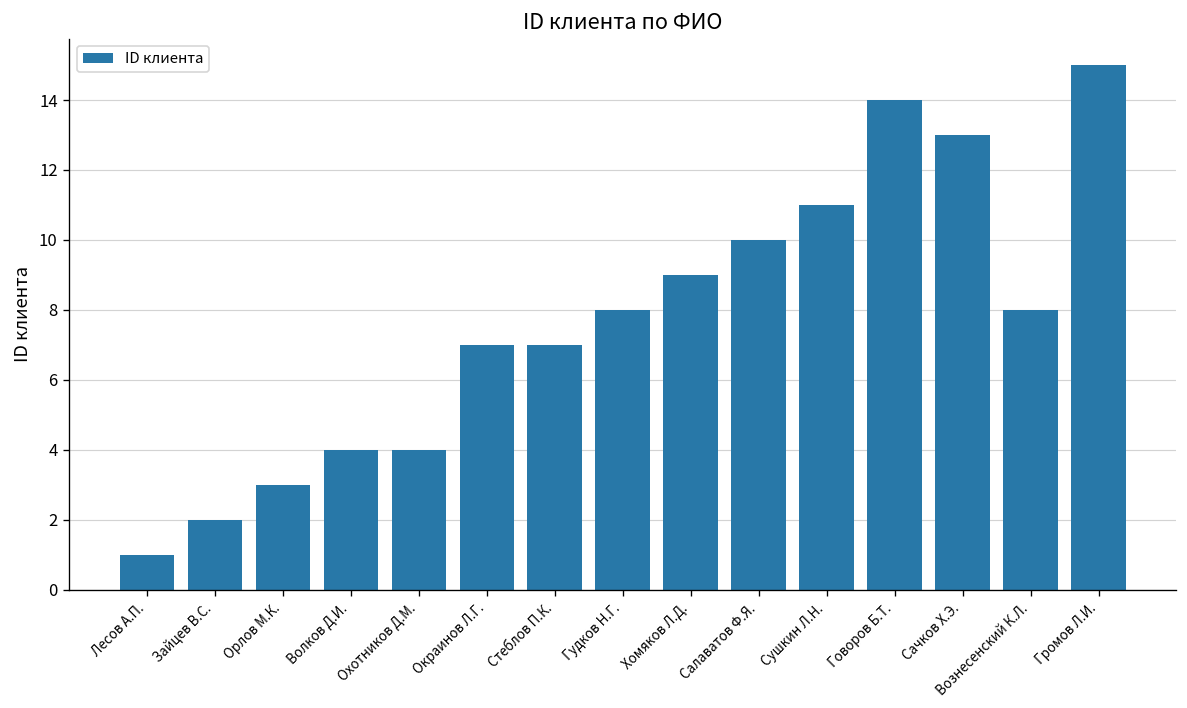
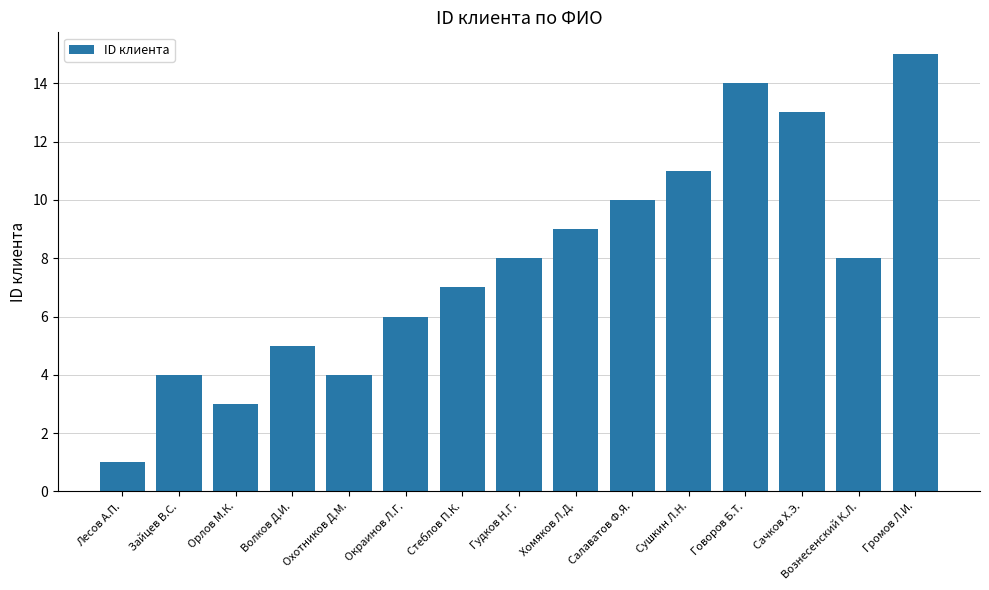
  {
    "Лесов А.П.": 1,
-   "Зайцев В.С.": 2,
+   "Зайцев В.С.": 4,
    "Орлов М.К.": 3,
-   "Волков Д.И.": 4,
+   "Волков Д.И.": 5,
    "Охотников Д.М.": 4,
-   "Окраинов Л.Г.": 7,
+   "Окраинов Л.Г.": 6,
    "Стеблов П.К.": 7,
    "Гудков Н.Г.": 8,
    "Хомяков Л.Д.": 9,
    "Салаватов Ф.Я.": 10,
    "Сушкин Л.Н.": 11,
    "Говоров Б.Т.": 14,
    "Сачков Х.Э.": 13,
    "Вознесенский К.Л.": 8,
    "Громов Л.И.": 15
  }
